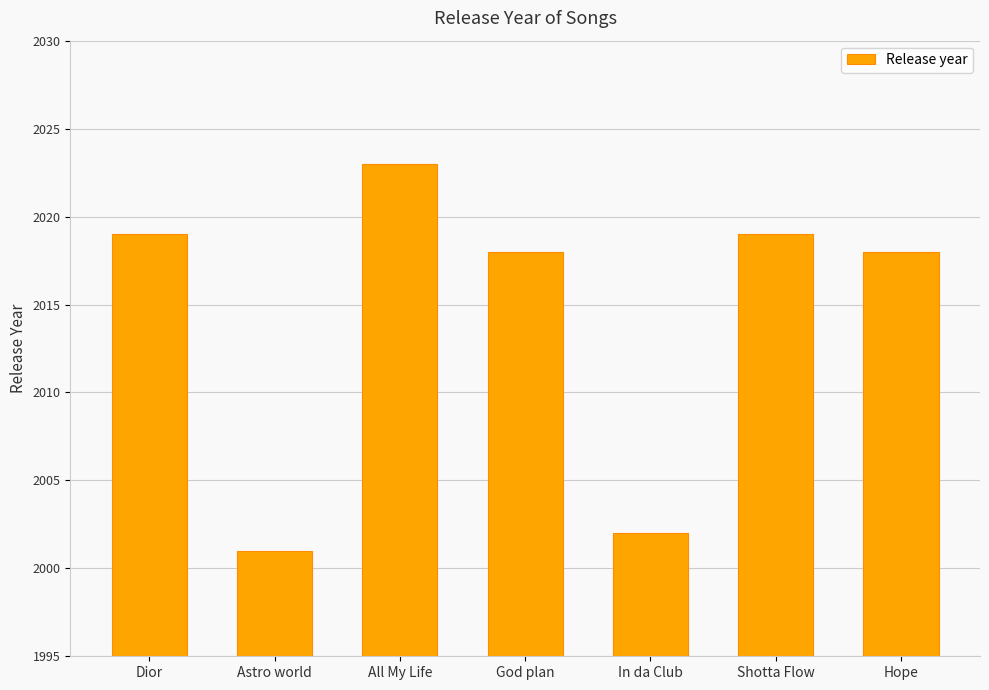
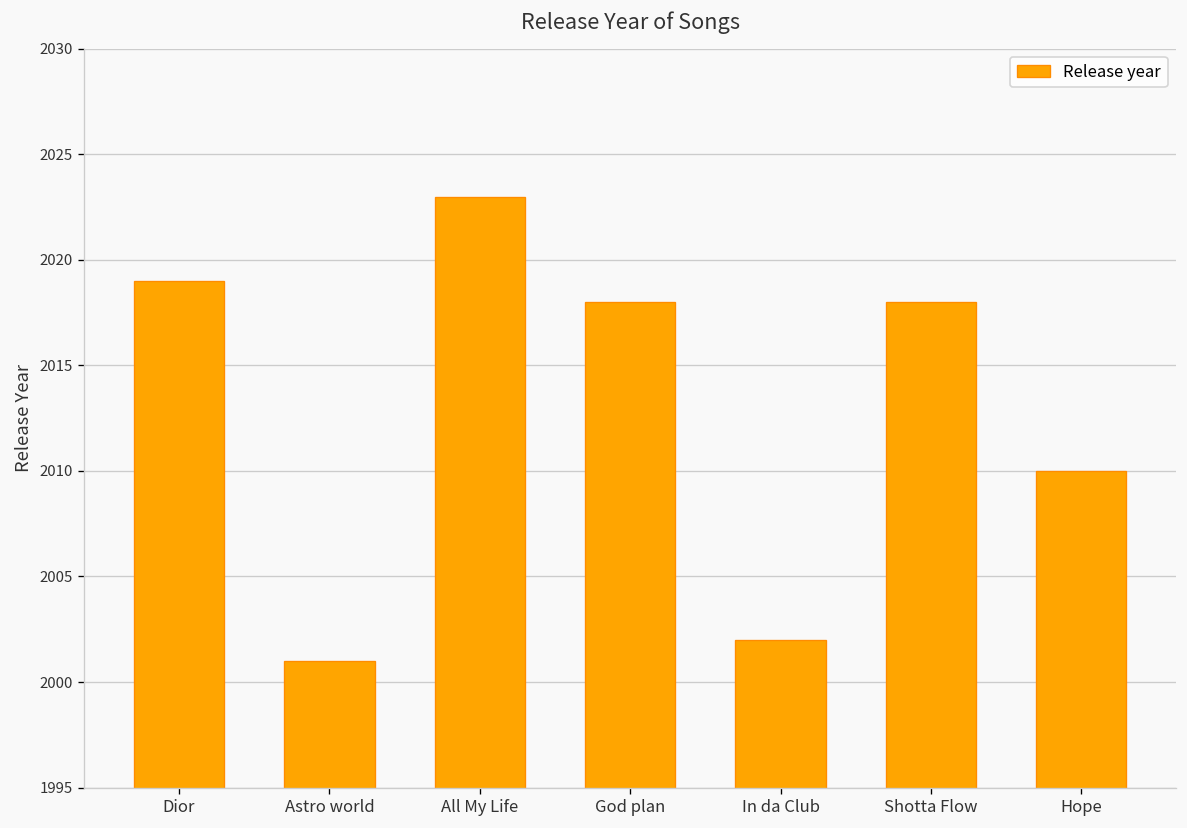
  {
    "Dior": 2019,
    "Astro world": 2001,
    "All My Life": 2023,
    "God plan": 2018,
    "In da Club": 2002,
-   "Shotta Flow": 2019,
-   "Hope": 2018
+   "Shotta Flow": 2018,
+   "Hope": 2010
  }
